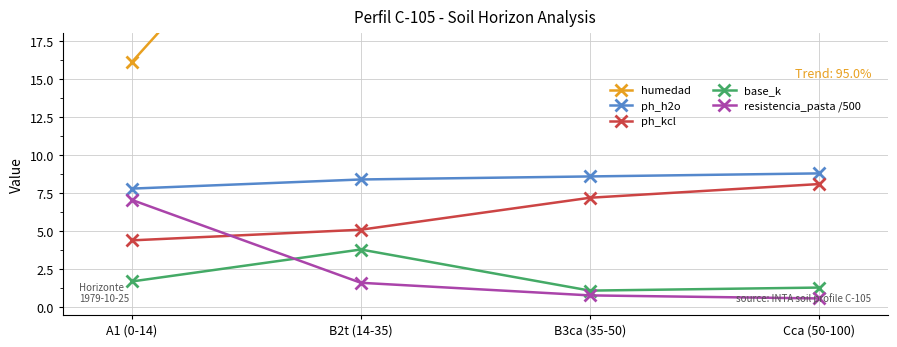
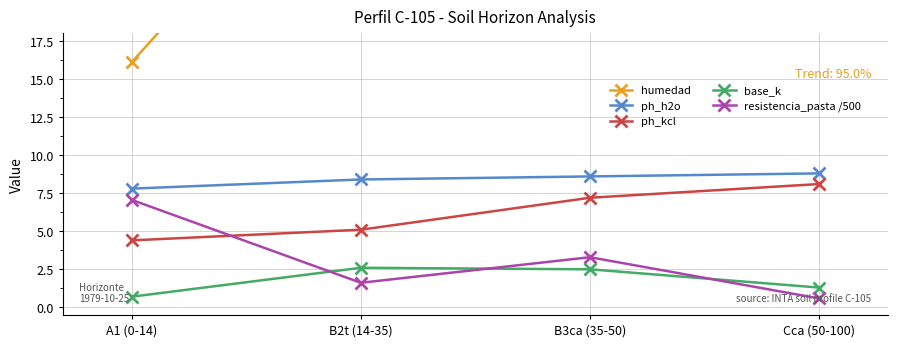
  {
    "humedad": {
      "A1 (0-14)": 16.1
    },
    "ph_kcl": {
      "A1 (0-14)": 4.4,
      "B2t (14-35)": 5.1,
      "B3ca (35-50)": 7.2,
      "Cca (50-100)": 8.1
    },
    "base_k": {
-     "A1 (0-14)": 1.7,
-     "B2t (14-35)": 3.8,
-     "B3ca (35-50)": 1.1,
+     "A1 (0-14)": 0.7,
+     "B2t (14-35)": 2.6,
+     "B3ca (35-50)": 2.5,
      "Cca (50-100)": 1.3
    },
    "resistencia_pasta /500": {
      "A1 (0-14)": 7.1,
      "B2t (14-35)": 1.6,
-     "B3ca (35-50)": 0.8,
+     "B3ca (35-50)": 3.3,
      "Cca (50-100)": 0.6
    }
  }
